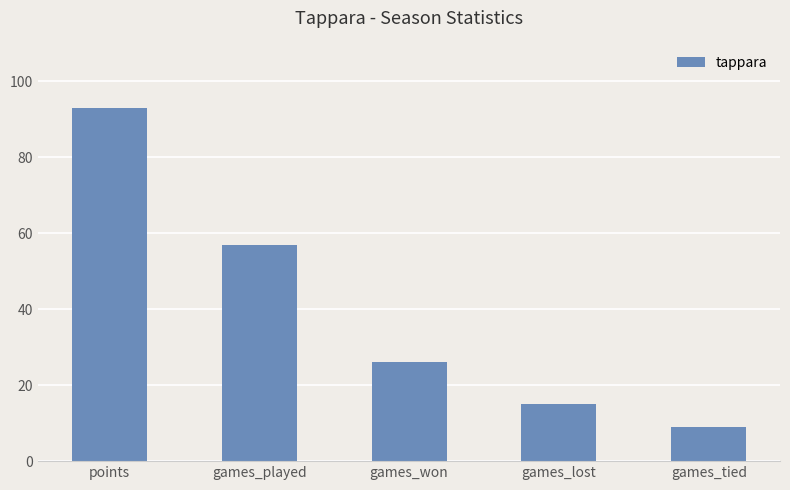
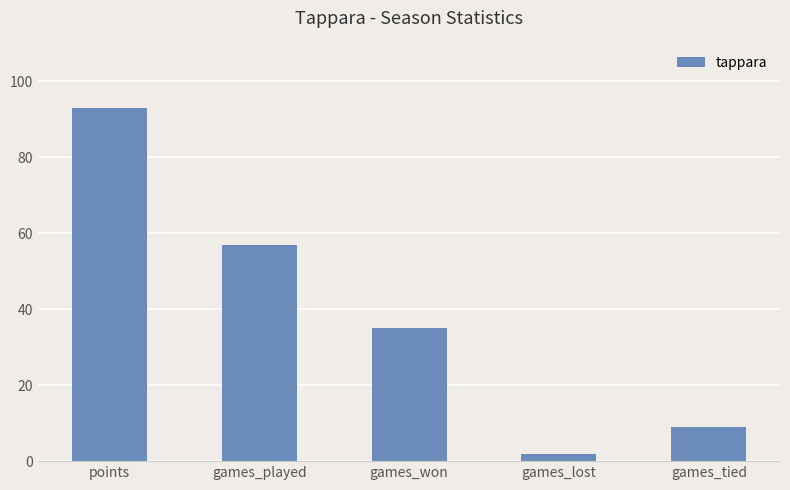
  {
    "points": 93,
    "games_played": 57,
-   "games_won": 26,
-   "games_lost": 15,
+   "games_won": 35,
+   "games_lost": 2,
    "games_tied": 9
  }
